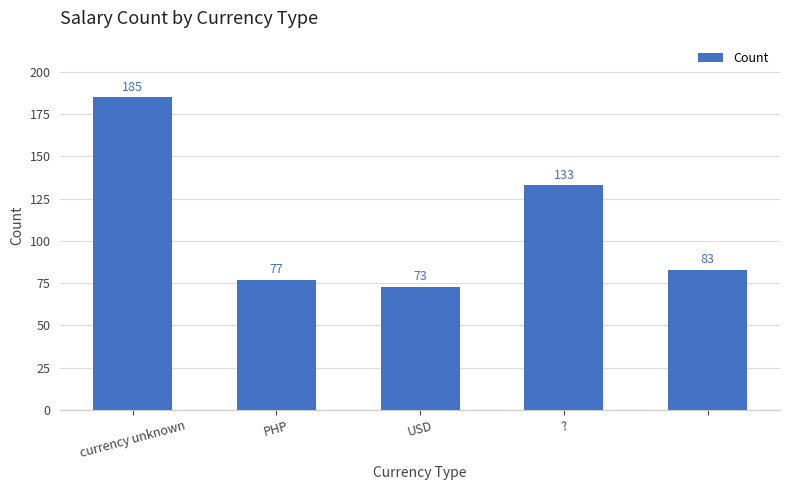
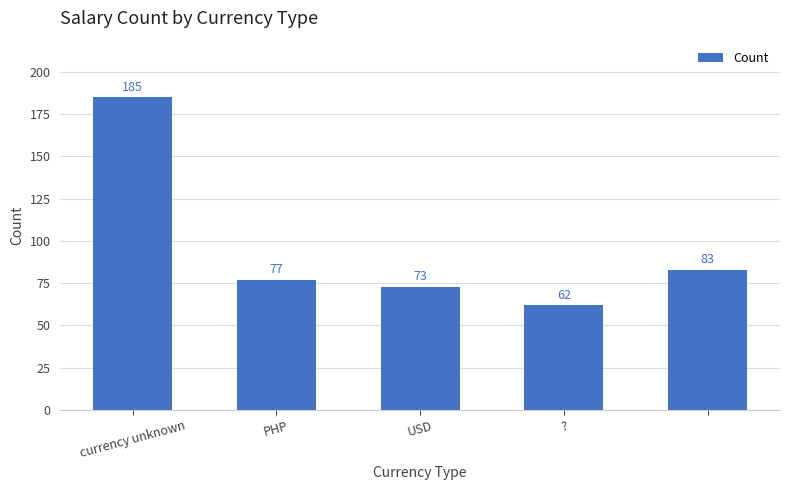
  {
    "currency unknown": 185,
    "PHP": 77,
    "USD": 73,
-   "?": 133
+   "?": 62
  }
